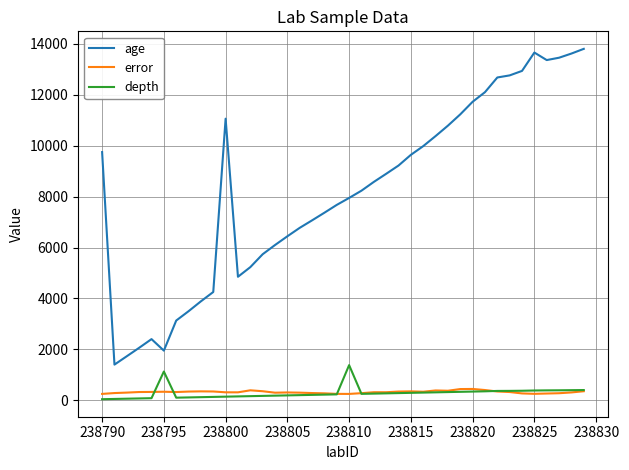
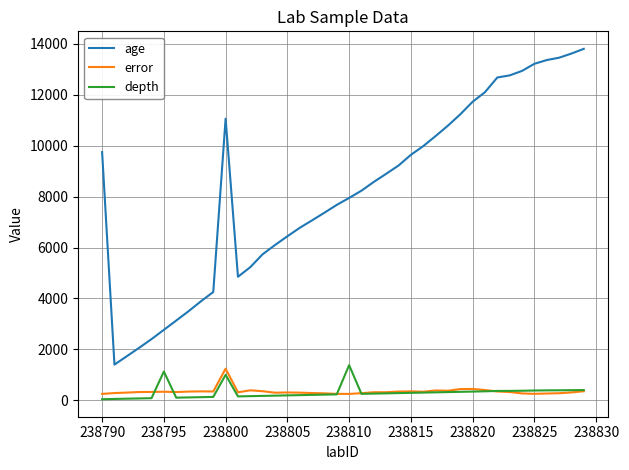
  {
    "age": {
      "238790": 9700,
-     "238795": 1900,
+     "238795": 2800,
      "238800": 11100,
      "238805": 6400,
      "238810": 7900,
      "238815": 9600,
      "238820": 11700,
-     "238825": 13700
+     "238825": 13200
    },
    "error": {
      "238790": 200,
      "238795": 300,
-     "238800": 300,
+     "238800": 1200,
      "238805": 300,
      "238810": 200,
      "238820": 400,
      "238825": 300
    },
    "depth": {
      "238790": 0,
      "238795": 1100,
-     "238800": 100,
+     "238800": 1000,
      "238805": 200,
      "238810": 1400,
      "238820": 300,
      "238825": 400
    }
  }
